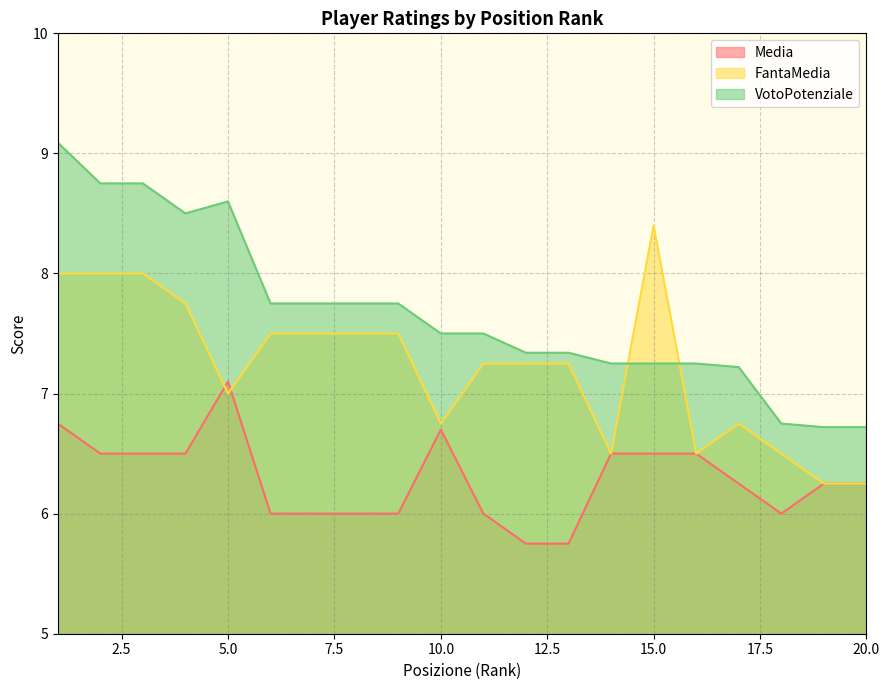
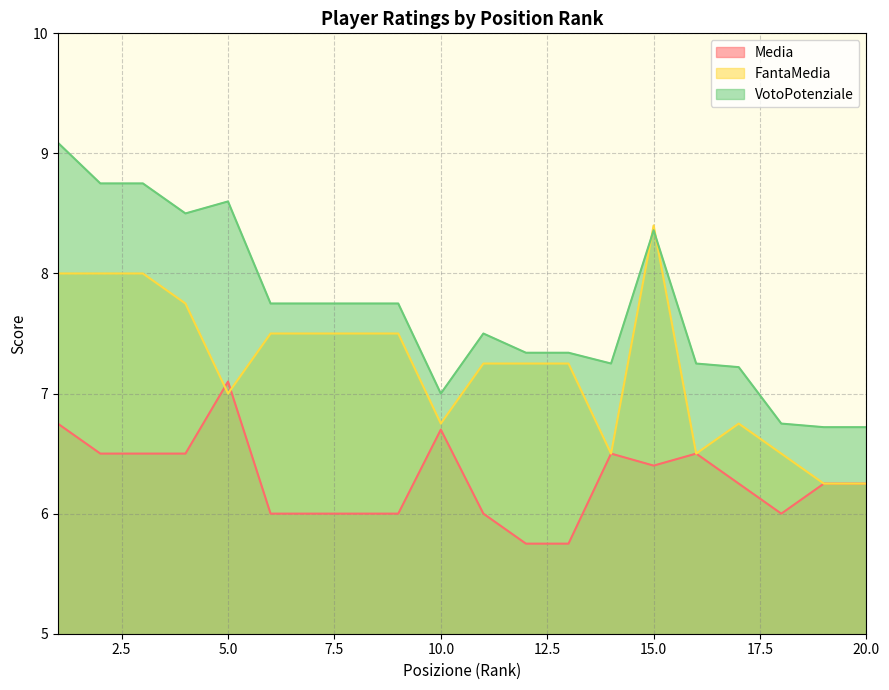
  {
    "Media": {
      "5.0": 7.1,
      "10.0": 6.7,
-     "15.0": 6.5
+     "15.0": 6.4
    },
    "FantaMedia": {
      "5.0": 7.00,
      "10.0": 6.75,
      "15.0": 8.40
    },
    "VotoPotenziale": {
      "5.0": 8.60,
-     "10.0": 7.5,
-     "15.0": 7.25,
+     "10.0": 7.0,
+     "15.0": 8.36,
      "20.0": 6.72
    }
  }
